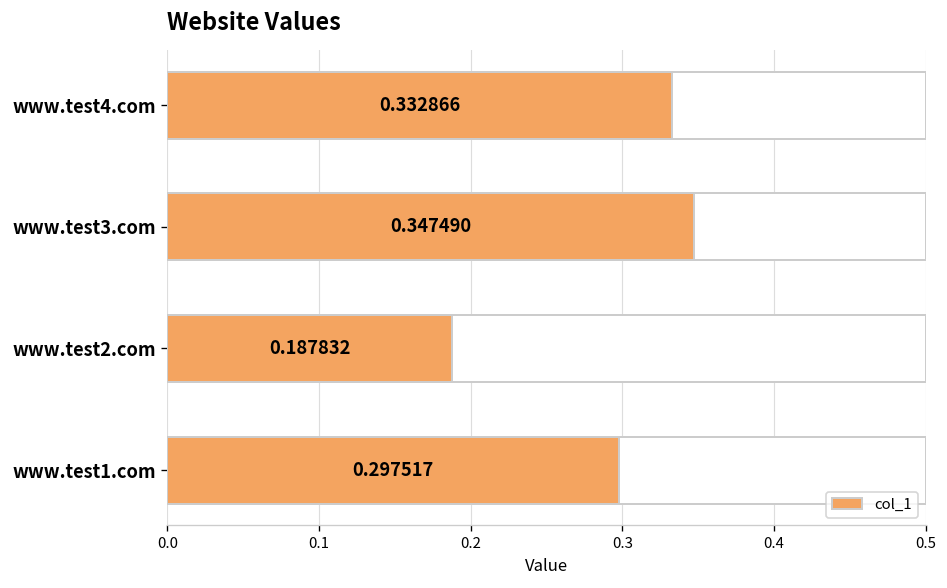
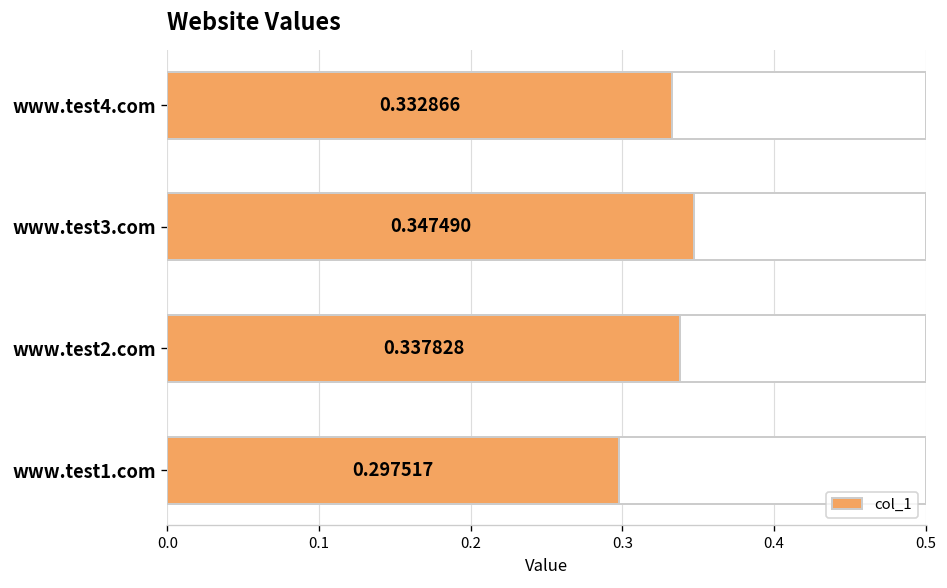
  {
    "col_1": {
-     "www.test2.com": 0.187832
+     "www.test2.com": 0.337828
    }
  }
